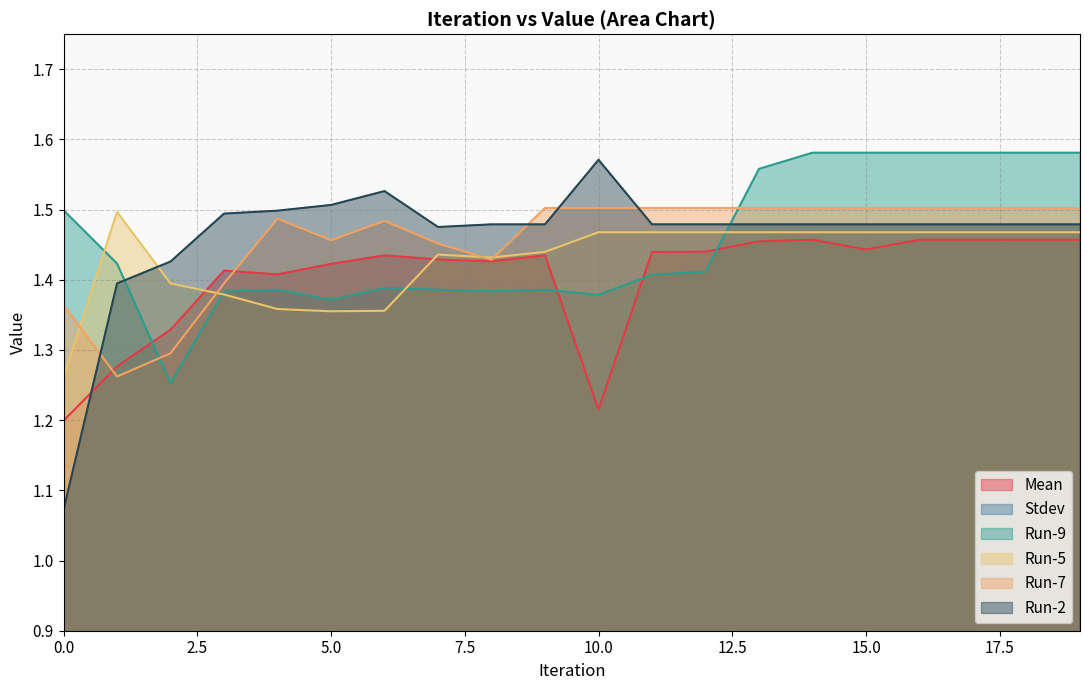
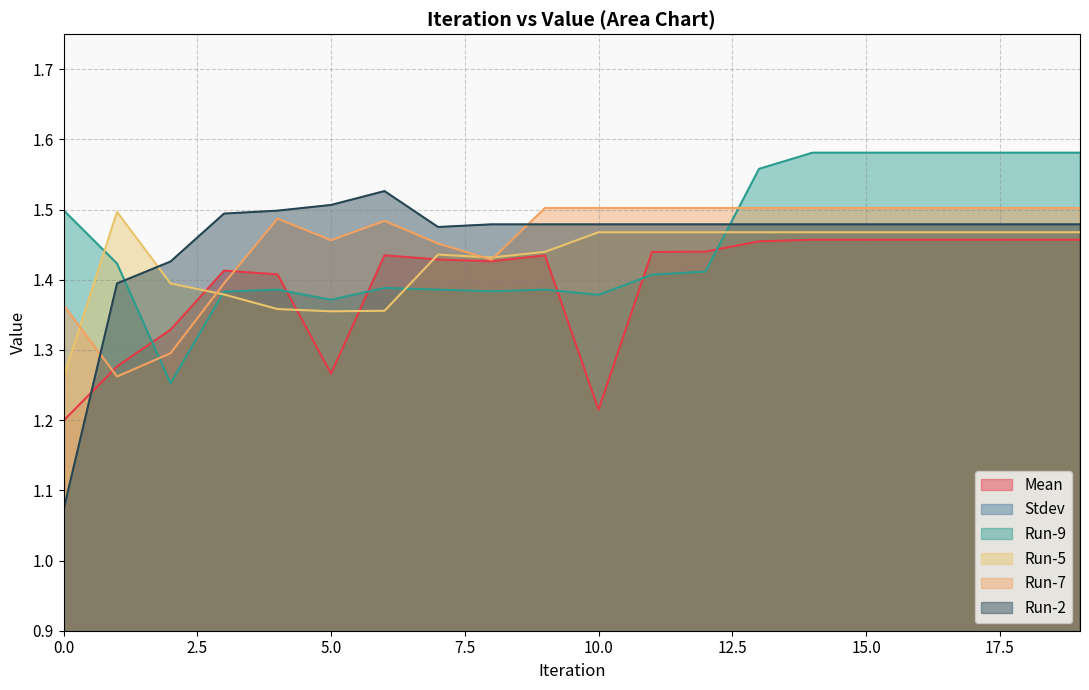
  {
    "Mean": {
      "0.0": 1.20,
-     "5.0": 1.42,
+     "5.0": 1.27,
      "10.0": 1.22,
-     "15.0": 1.44
+     "15.0": 1.46
    },
    "Run-2": {
      "0.0": 1.07,
      "5.0": 1.51,
-     "10.0": 1.57,
+     "10.0": 1.48,
      "15.0": 1.48
    }
  }
